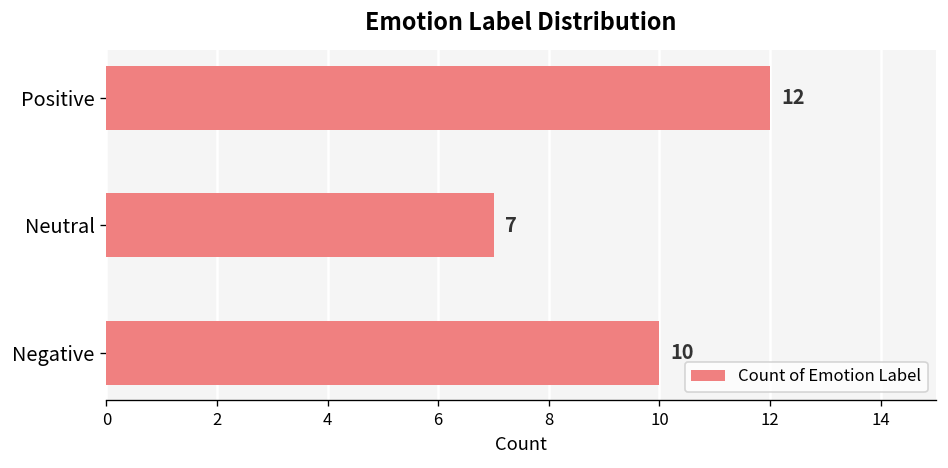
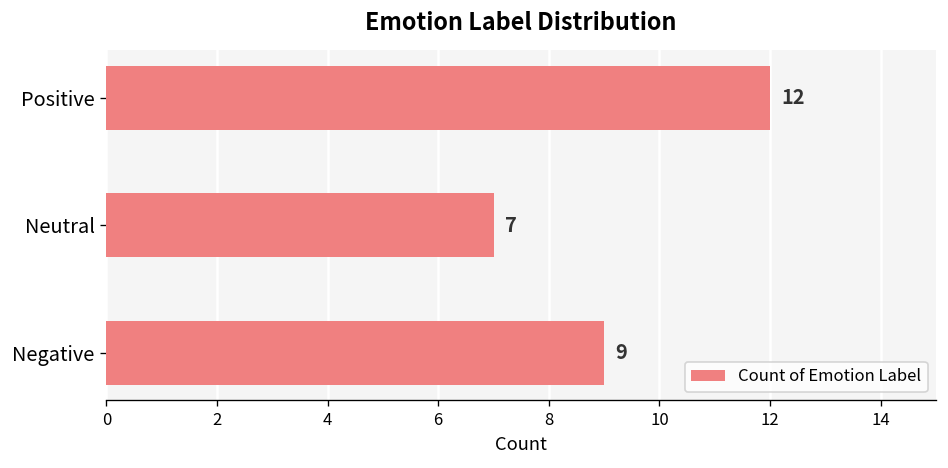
  {
    "Positive": 12,
    "Neutral": 7,
-   "Negative": 10
+   "Negative": 9
  }
